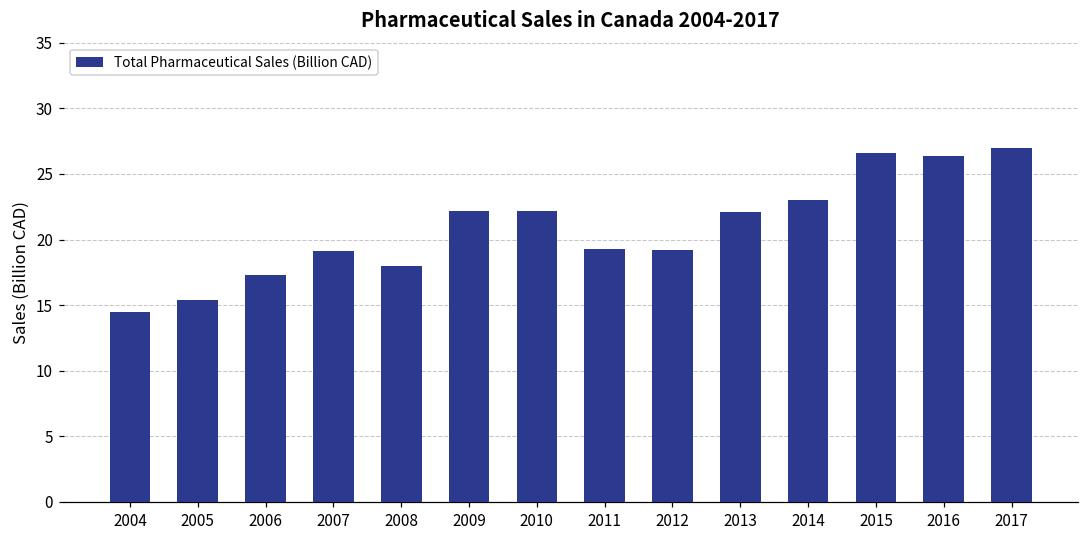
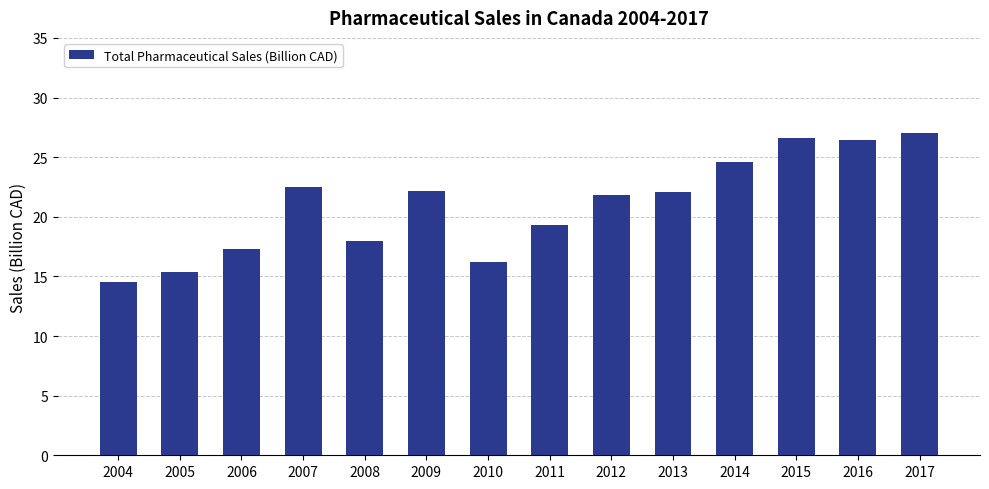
  {
    "2004": 14.5,
    "2005": 15.4,
    "2006": 17.3,
-   "2007": 19.1,
+   "2007": 22.5,
    "2008": 18.0,
    "2009": 22.2,
-   "2010": 22.2,
+   "2010": 16.2,
    "2011": 19.3,
-   "2012": 19.2,
+   "2012": 21.8,
    "2013": 22.1,
-   "2014": 23.0,
+   "2014": 24.6,
    "2015": 26.6,
    "2016": 26.4,
    "2017": 27.0
  }
